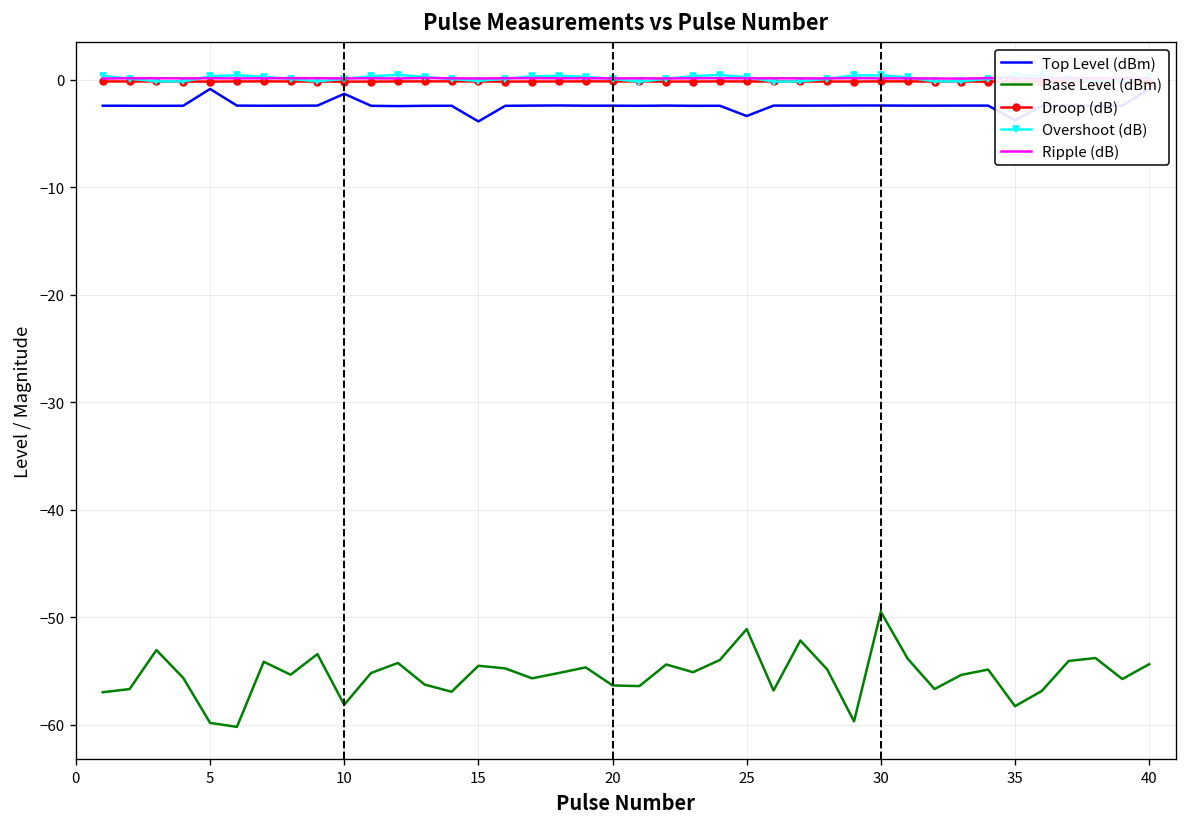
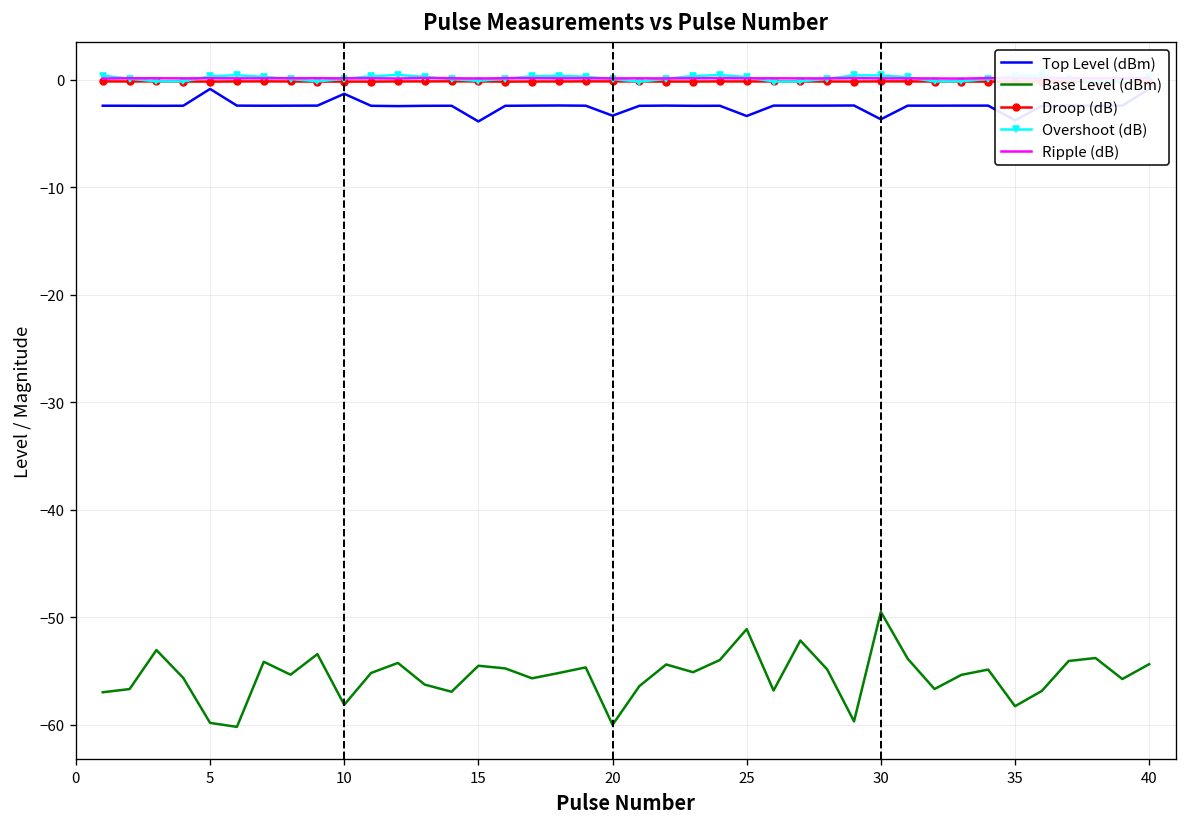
  {
    "Top Level (dBm)": {
      "5": -1,
      "10": -1,
      "15": -4,
-     "20": -2,
+     "20": -3,
      "25": -3,
-     "30": -2
+     "30": -4
    },
    "Base Level (dBm)": {
      "5": -60,
      "10": -58,
      "15": -55,
-     "20": -56,
+     "20": -60,
      "25": -51,
      "30": -50,
      "35": -58,
      "40": -54
    },
    "Droop (dB)": {
      "5": 0,
      "25": 0
    }
  }
